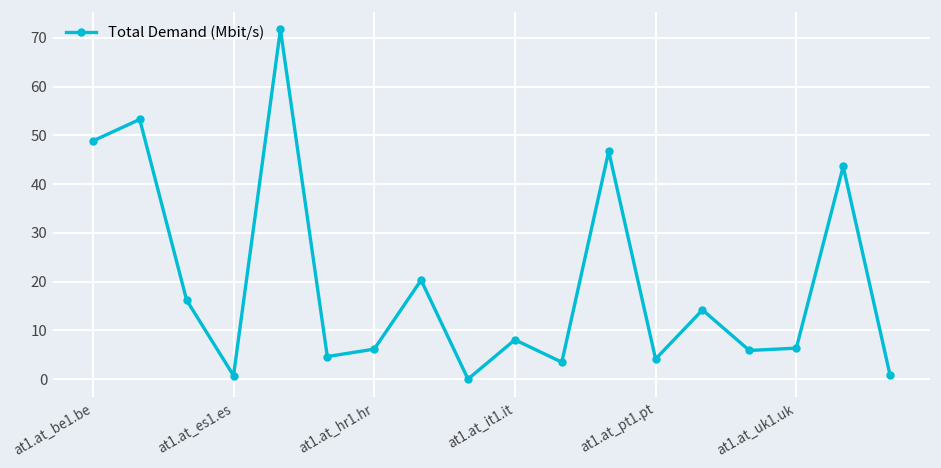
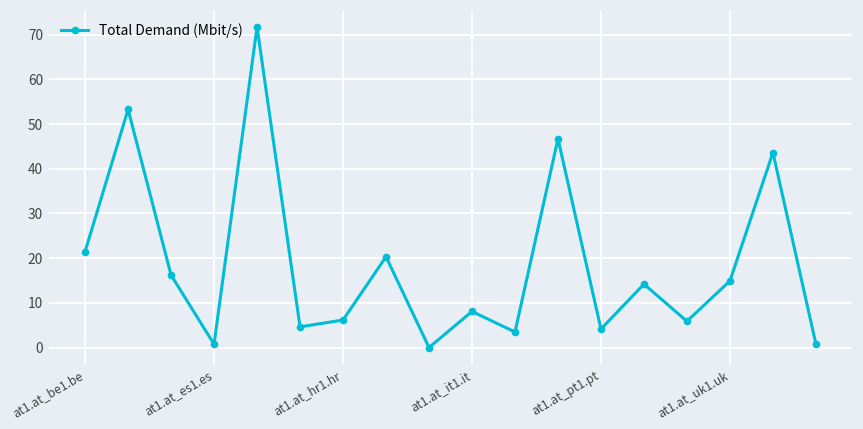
  {
-   "at1.at_be1.be": 49,
+   "at1.at_be1.be": 21,
    "at1.at_es1.es": 1,
    "at1.at_hr1.hr": 6,
    "at1.at_it1.it": 8,
    "at1.at_pt1.pt": 4,
-   "at1.at_uk1.uk": 6
+   "at1.at_uk1.uk": 15
  }
